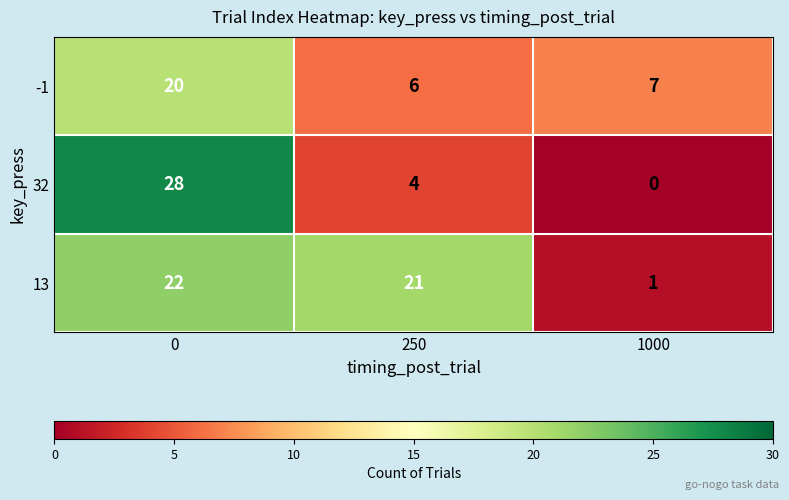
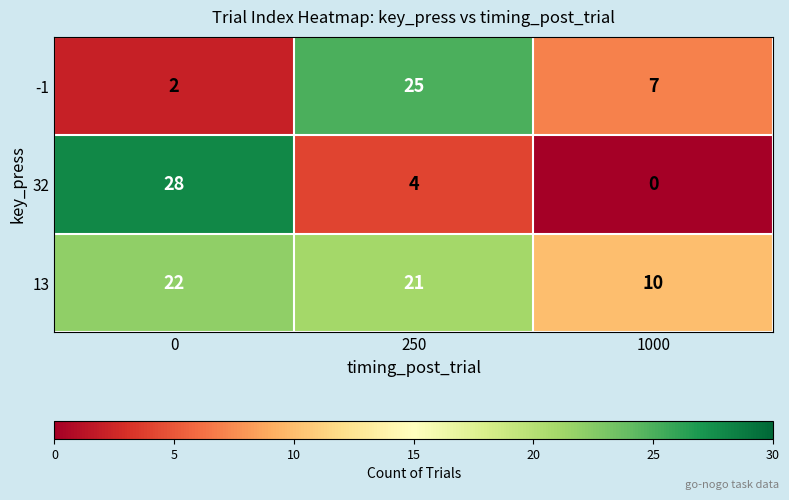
  {
    "-1": {
-     "0": 20,
-     "250": 6,
+     "0": 2,
+     "250": 25,
      "1000": 7
    },
    "32": {
      "0": 28,
      "250": 4,
      "1000": 0
    },
    "13": {
      "0": 22,
      "250": 21,
-     "1000": 1
+     "1000": 10
    }
  }
